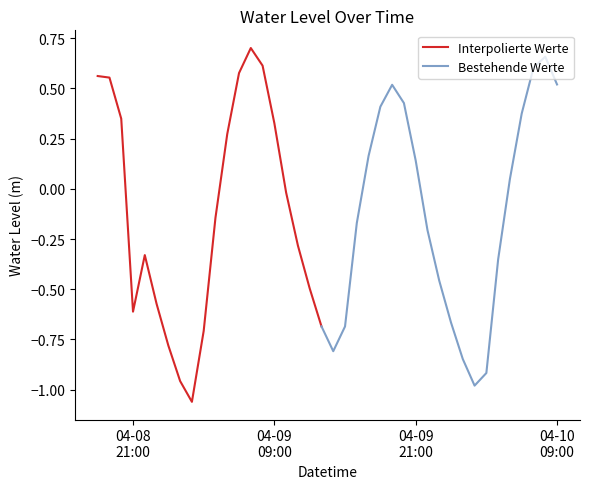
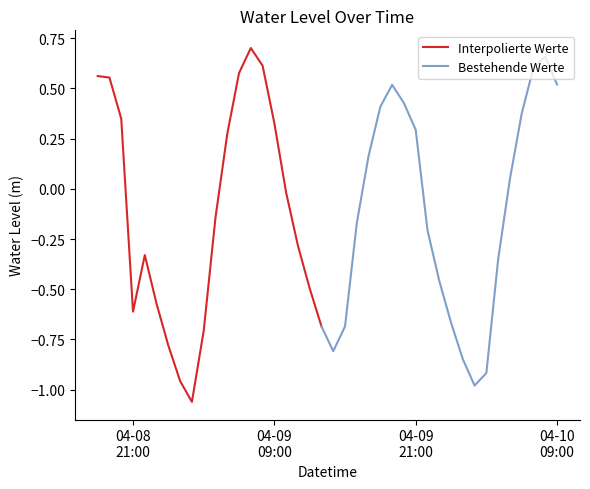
  {
    "Interpolierte Werte": {
      "04-08 21:00": -0.61,
      "04-09 09:00": 0.33
    },
    "Bestehende Werte": {
-     "04-09 21:00": 0.14,
+     "04-09 21:00": 0.29,
      "04-10 09:00": 0.52
    }
  }
